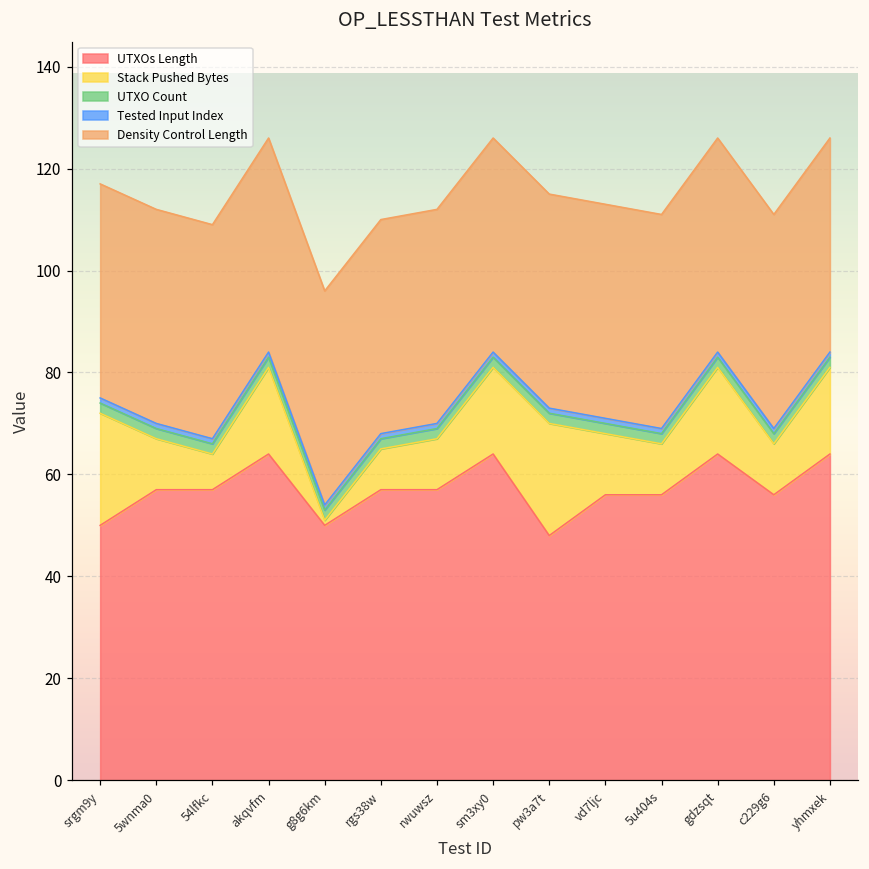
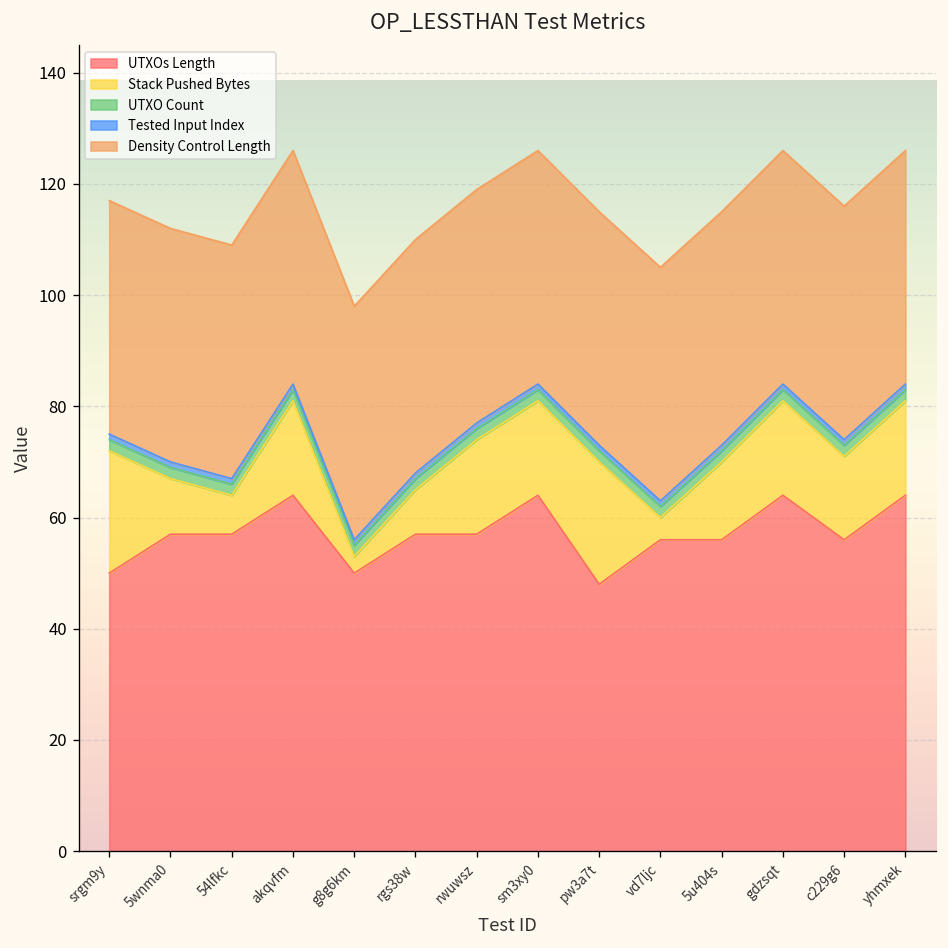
  {
    "Stack Pushed Bytes": {
      "srgm9y": 22,
      "5wnma0": 10,
      "54lfkc": 7,
      "akqvfm": 17,
-     "g8g6km": 1,
+     "g8g6km": 3,
      "rgs38w": 8,
-     "rwuwsz": 10,
+     "rwuwsz": 17,
      "sm3xy0": 17,
      "pw3a7t": 22,
-     "vd7ljc": 12,
-     "5u404s": 10,
+     "vd7ljc": 4,
+     "5u404s": 14,
      "gdzsqt": 17,
-     "c229g6": 10,
+     "c229g6": 15,
      "yhmxek": 17
    },
    "UTXO Count": {
      "srgm9y": 2,
      "5wnma0": 2,
      "54lfkc": 2,
      "akqvfm": 2,
      "g8g6km": 2,
      "rgs38w": 2,
      "rwuwsz": 2,
      "sm3xy0": 2,
      "pw3a7t": 2,
      "vd7ljc": 2,
      "5u404s": 2,
      "gdzsqt": 2,
      "c229g6": 2,
      "yhmxek": 2
    },
    "Tested Input Index": {
      "srgm9y": 1,
      "5wnma0": 1,
      "54lfkc": 1,
      "akqvfm": 1,
      "g8g6km": 1,
      "rgs38w": 1,
      "rwuwsz": 1,
      "sm3xy0": 1,
      "pw3a7t": 1,
      "vd7ljc": 1,
      "5u404s": 1,
      "gdzsqt": 1,
      "c229g6": 1,
      "yhmxek": 1
    }
  }
